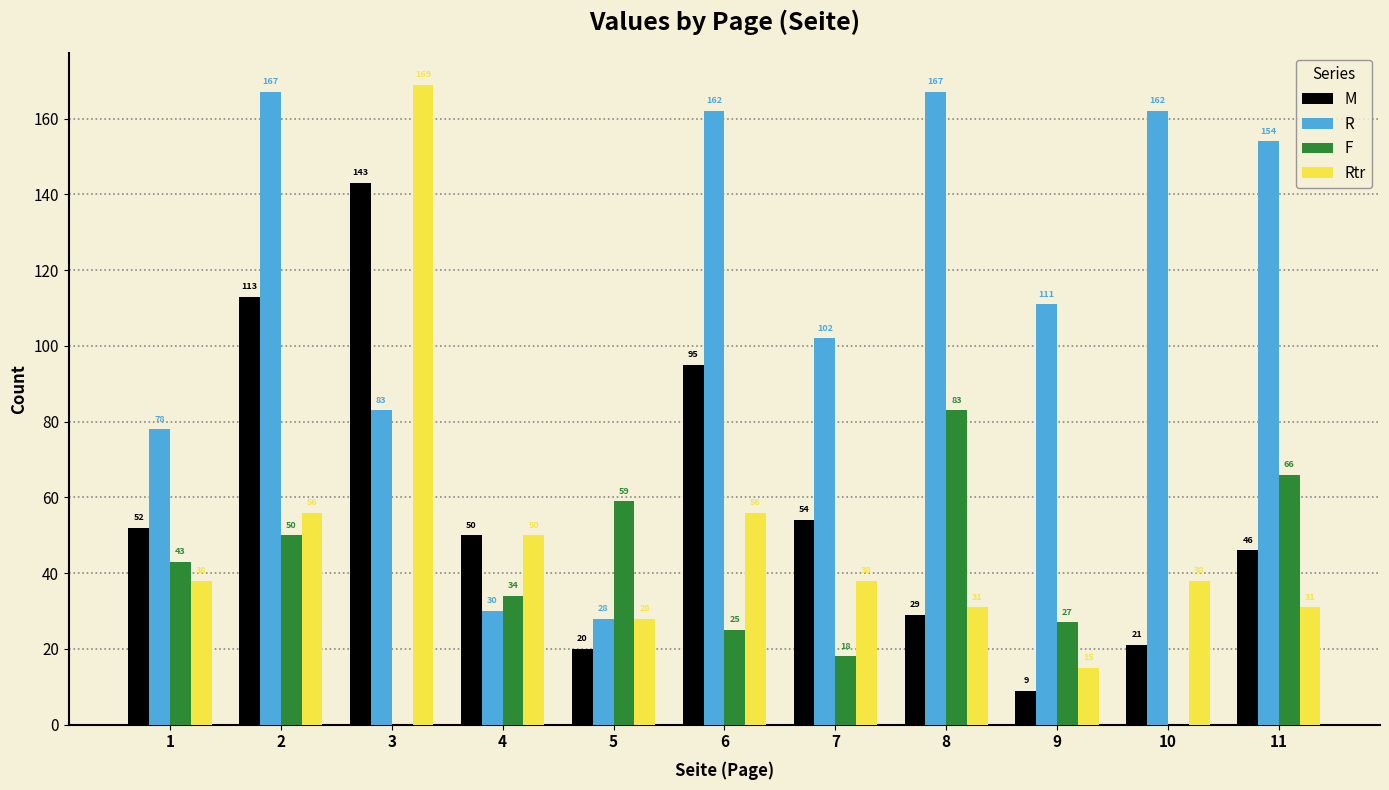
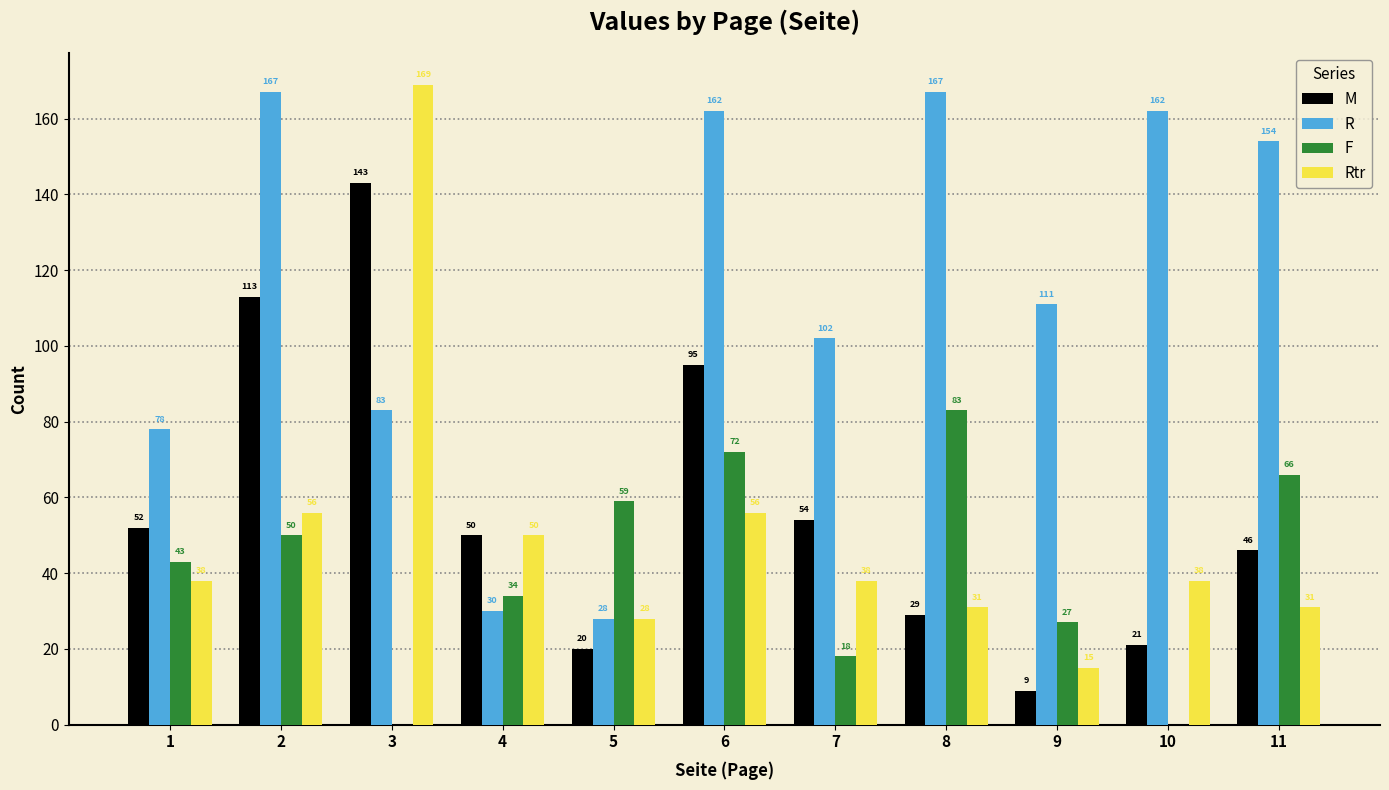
  {
    "M": {
      "1": 52,
      "2": 113,
      "3": 143,
      "4": 50,
      "5": 20,
      "6": 95,
      "7": 54,
      "8": 29,
      "9": 9,
      "10": 21,
      "11": 46
    },
    "R": {
      "1": 78,
      "2": 167,
      "3": 83,
      "4": 30,
      "5": 28,
      "6": 162,
      "7": 102,
      "8": 167,
      "9": 111,
      "10": 162,
      "11": 154
    },
    "F": {
      "1": 43,
      "2": 50,
      "4": 34,
      "5": 59,
-     "6": 25,
+     "6": 72,
      "7": 18,
      "8": 83,
      "9": 27,
      "11": 66
    },
    "Rtr": {
      "1": 38,
      "2": 56,
      "3": 169,
      "4": 50,
      "5": 28,
      "6": 56,
      "7": 38,
      "8": 31,
      "9": 15,
      "10": 38,
      "11": 31
    }
  }
